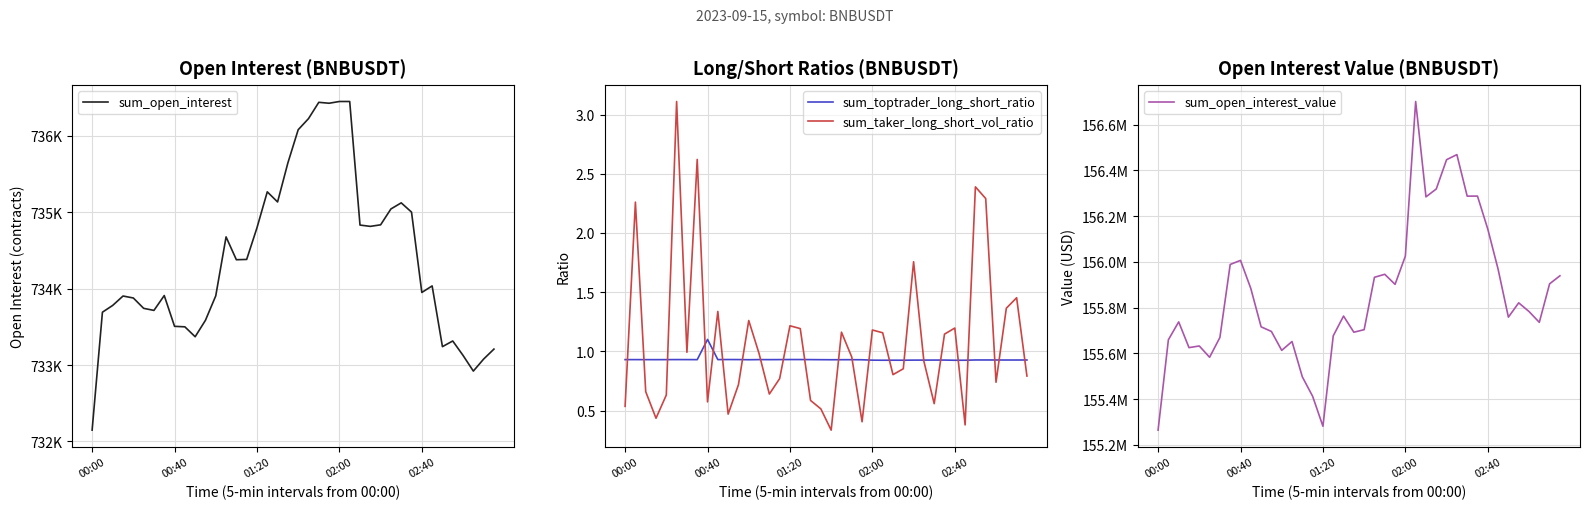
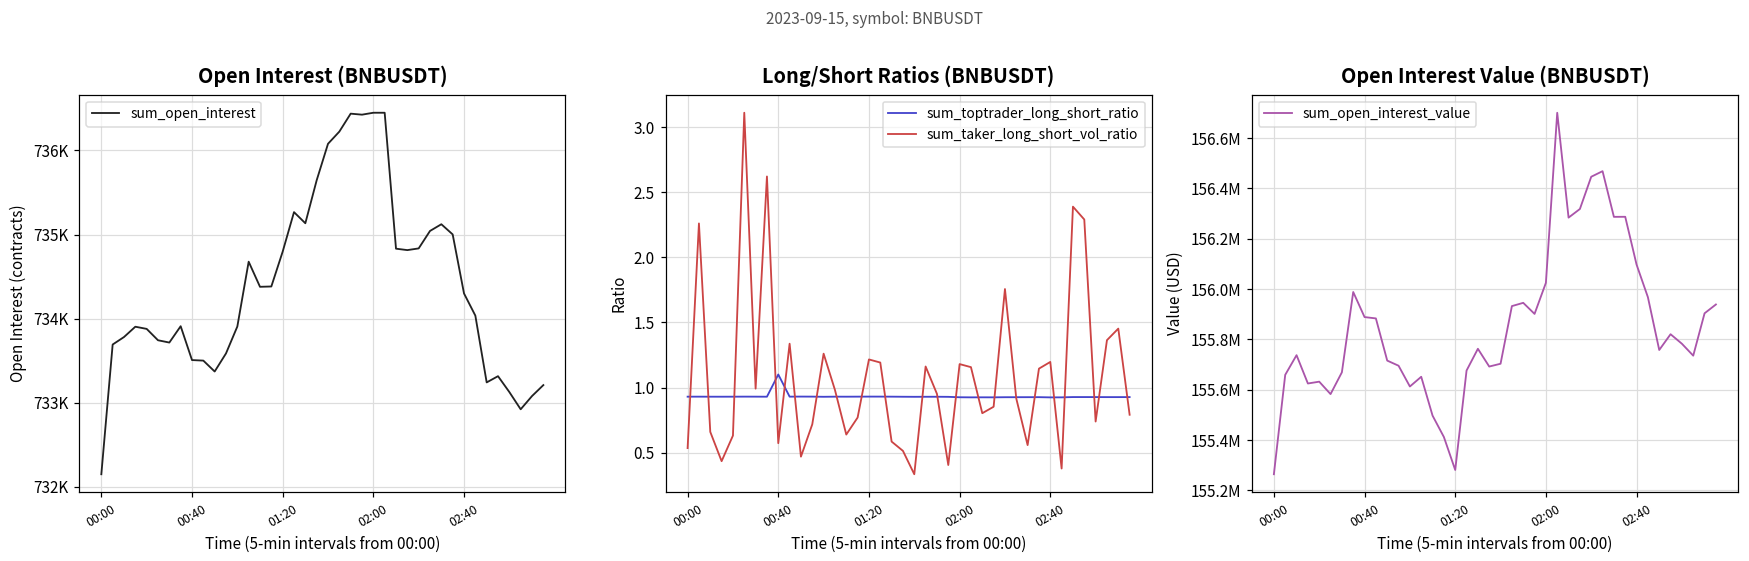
  {
    "Open Interest (BNBUSDT)": {
      "00:00": 732100,
      "00:40": 733500,
      "01:20": 734800,
      "02:00": 736400,
-     "02:40": 734000
+     "02:40": 734300
    },
    "Long/Short Ratios (BNBUSDT)": {
      "sum_toptrader_long_short_ratio": {
        "00:00": 0.93,
        "00:40": 1.10,
        "01:20": 0.93,
        "02:00": 0.93,
        "02:40": 0.92
      },
      "sum_taker_long_short_vol_ratio": {
        "00:00": 0.54,
        "00:40": 0.57,
        "01:20": 1.22,
        "02:00": 1.18,
        "02:40": 1.20
      }
    },
    "Open Interest Value (BNBUSDT)": {
      "00:00": 155260000,
-     "00:40": 156010000,
+     "00:40": 155890000,
      "01:20": 155280000,
      "02:00": 156020000,
-     "02:40": 156140000
+     "02:40": 156100000
    }
  }
